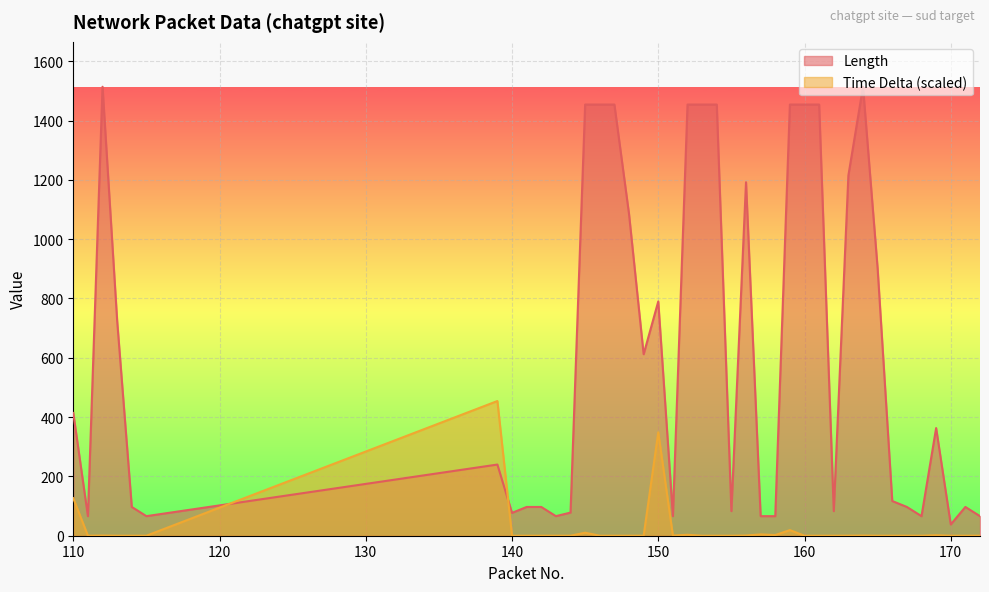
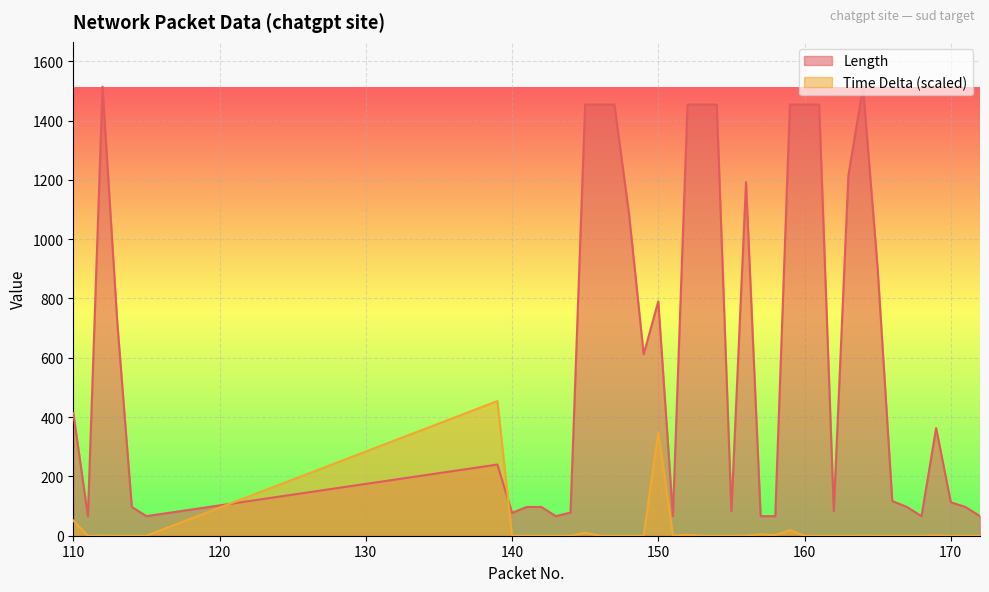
  {
    "Length": {
      "110": 410,
      "140": 80,
      "150": 790,
      "160": 1450,
-     "170": 40
+     "170": 110
    },
    "Time Delta (scaled)": {
-     "110": 130,
+     "110": 50,
      "140": 0,
      "150": 350,
      "160": 0,
      "170": 0
    }
  }
